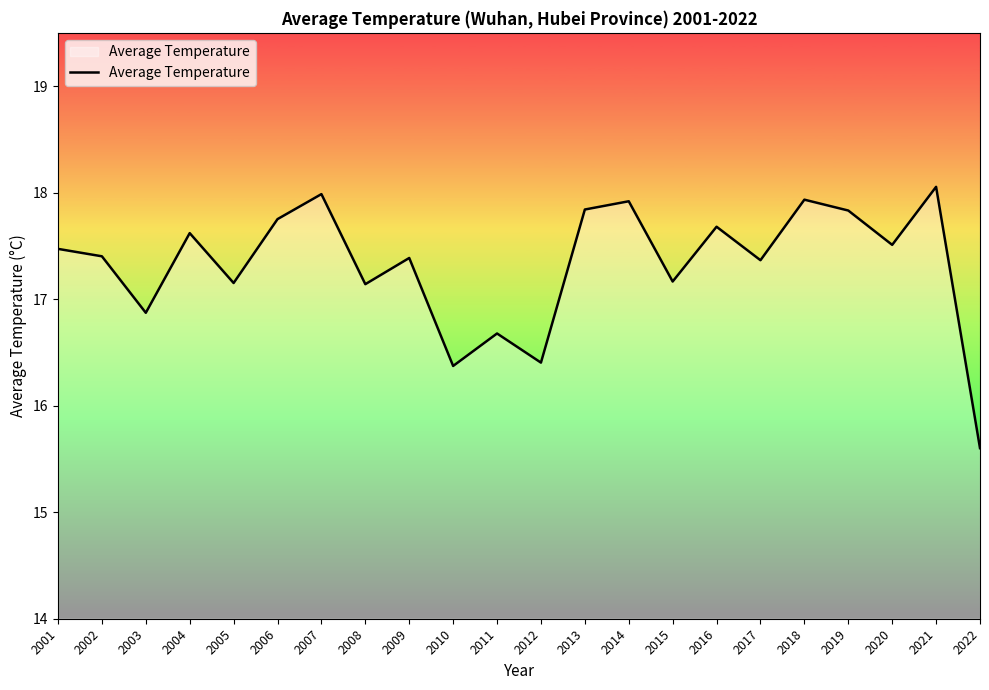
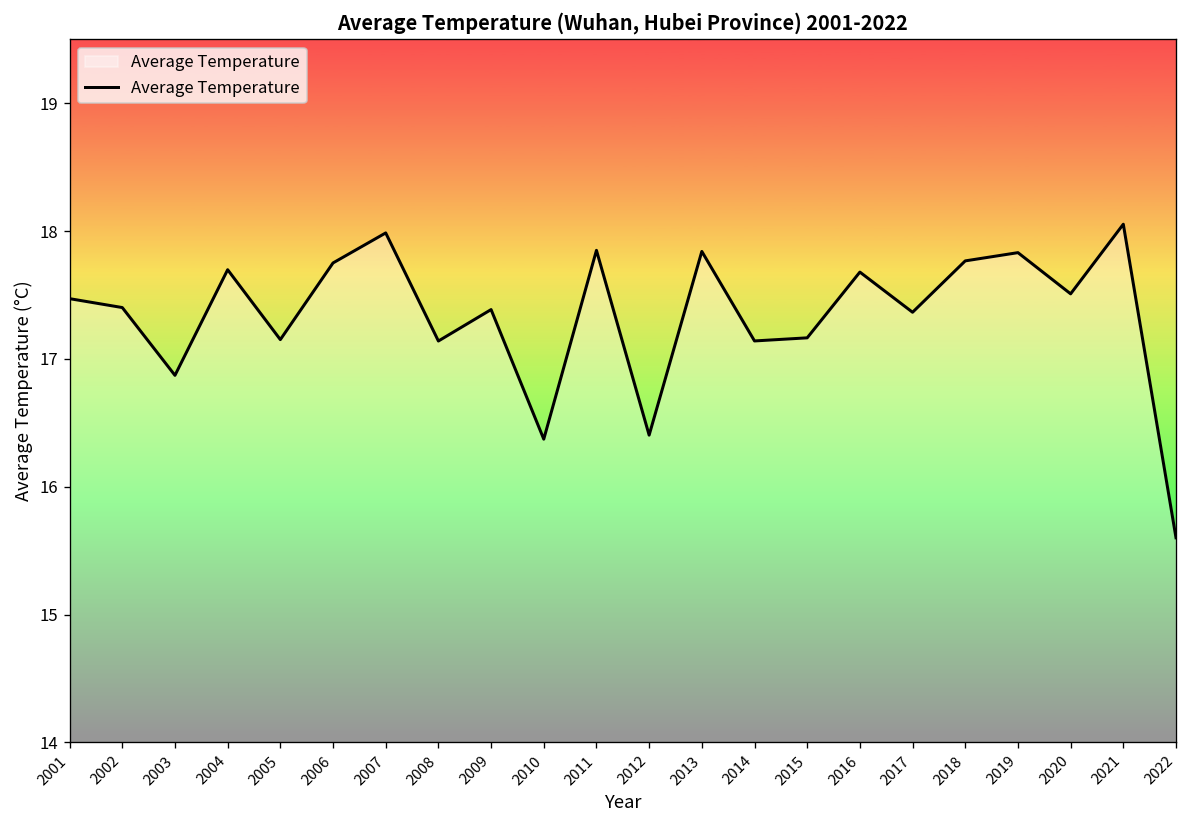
  {
    "2001": 17.47,
    "2002": 17.40,
    "2003": 16.87,
-   "2004": 17.62,
+   "2004": 17.70,
    "2005": 17.15,
    "2006": 17.75,
    "2007": 17.99,
    "2008": 17.14,
    "2009": 17.39,
    "2010": 16.37,
-   "2011": 16.68,
+   "2011": 17.85,
    "2012": 16.40,
    "2013": 17.84,
-   "2014": 17.92,
+   "2014": 17.14,
    "2015": 17.17,
    "2016": 17.68,
    "2017": 17.37,
-   "2018": 17.93,
+   "2018": 17.77,
    "2019": 17.83,
    "2020": 17.51,
    "2021": 18.05,
    "2022": 15.60
  }
